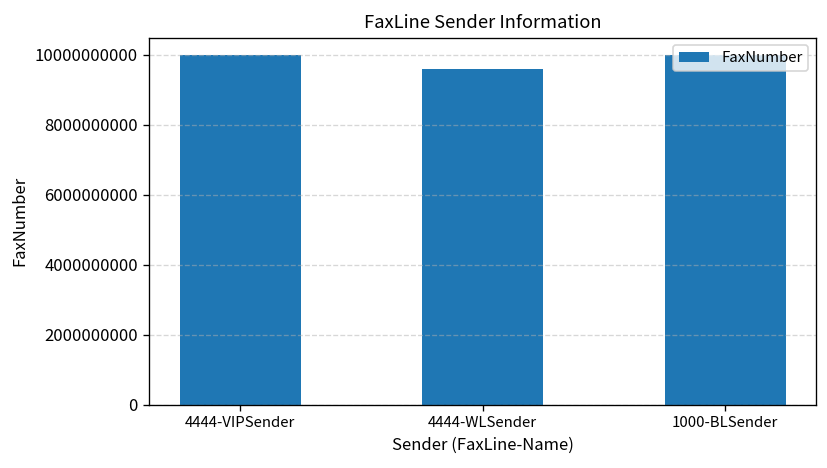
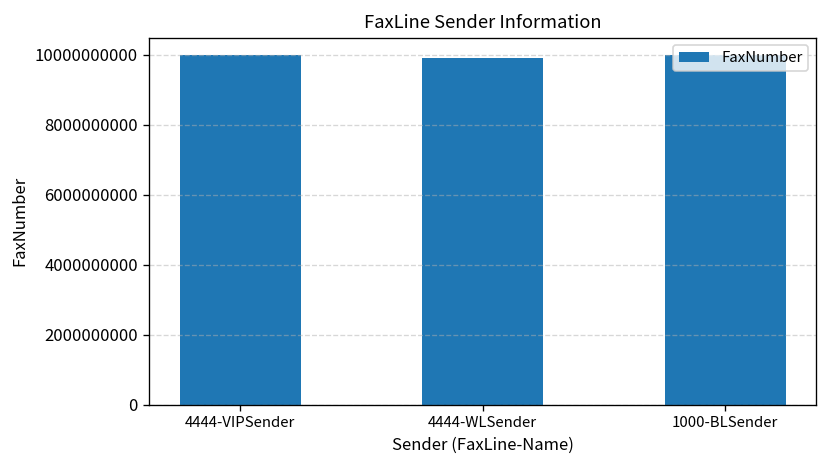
  {
    "4444-VIPSender": 10000000000,
-   "4444-WLSender": 9600000000
+   "4444-WLSender": 9900000000
  }
